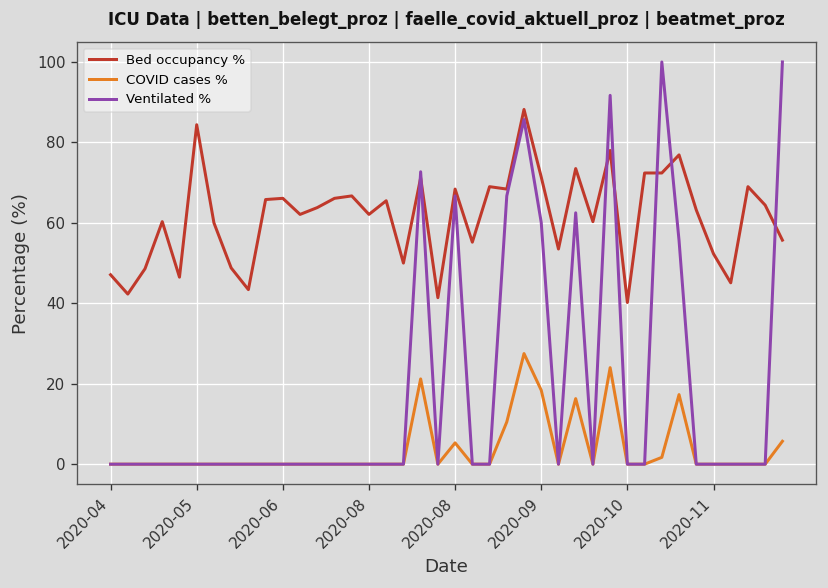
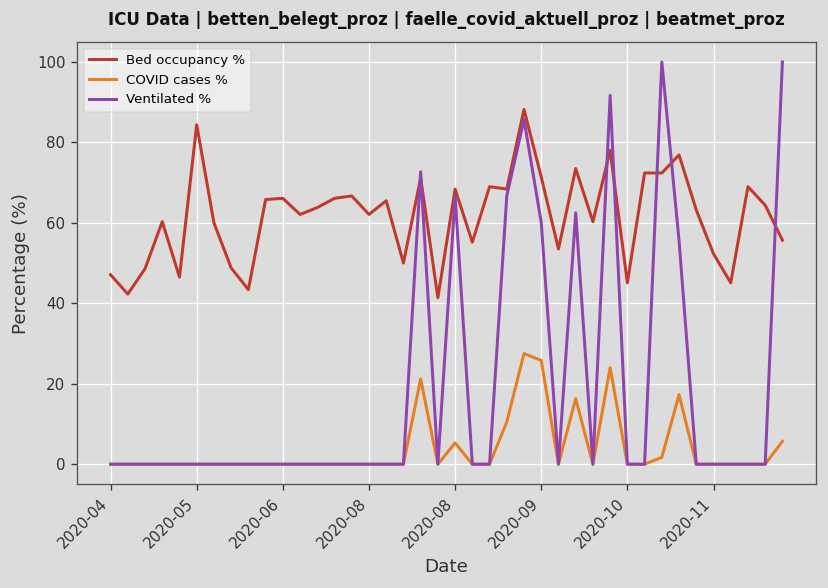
  {
    "Bed occupancy %": {
      "2020-04": 47,
      "2020-05": 84,
      "2020-06": 66,
      "2020-09": 71,
-     "2020-10": 40,
+     "2020-10": 45,
      "2020-11": 52
    },
    "COVID cases %": {
-     "2020-09": 18
+     "2020-09": 26
    },
    "Ventilated %": {
      "2020-09": 60
    }
  }
